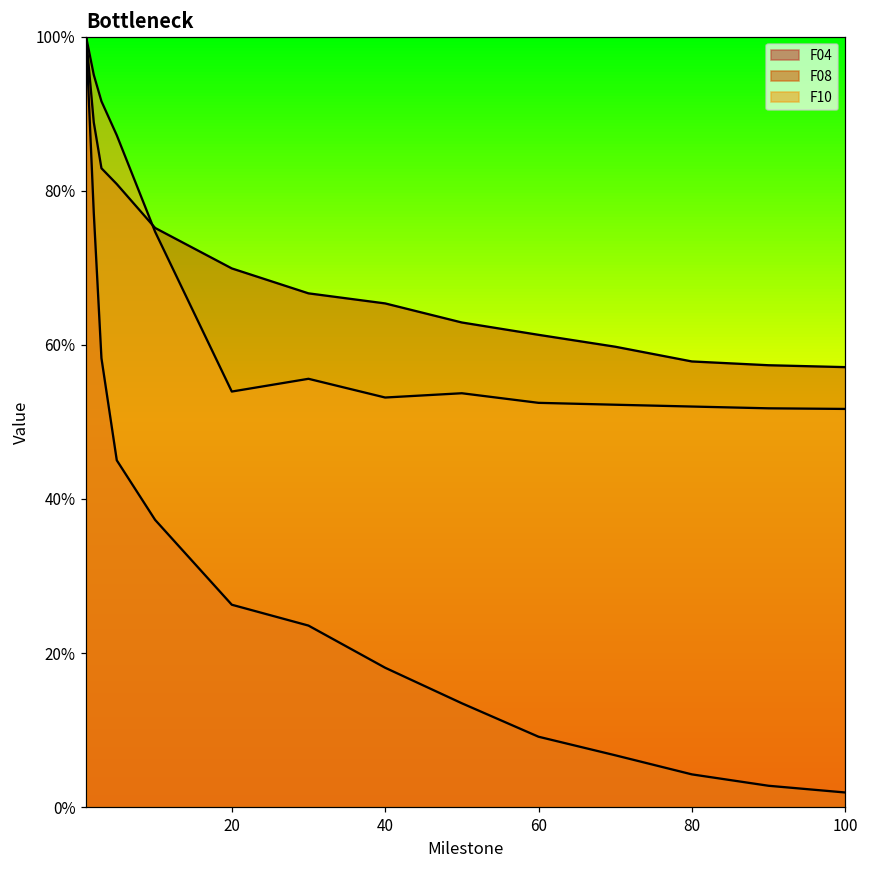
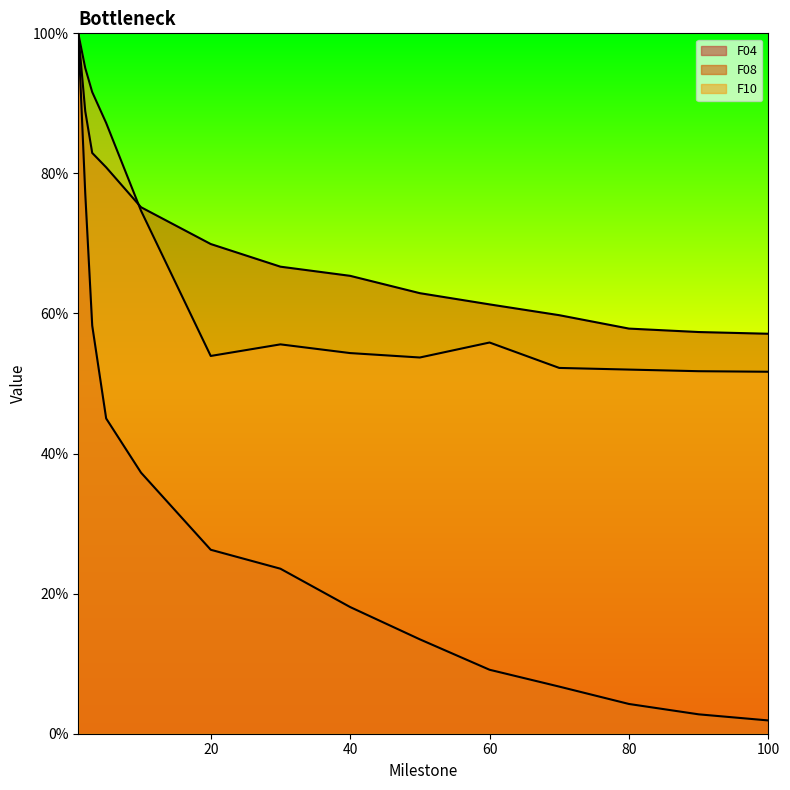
  {
    "F10": {
      "20": "54%",
-     "40": "53%",
-     "60": "52%",
+     "40": "54%",
+     "60": "56%",
      "80": "52%",
      "100": "52%"
    }
  }
